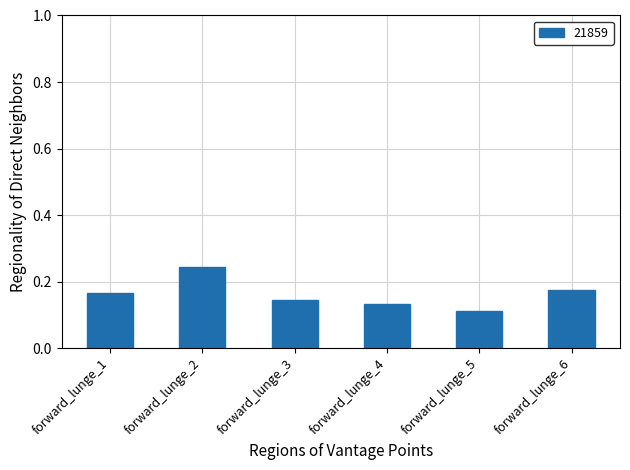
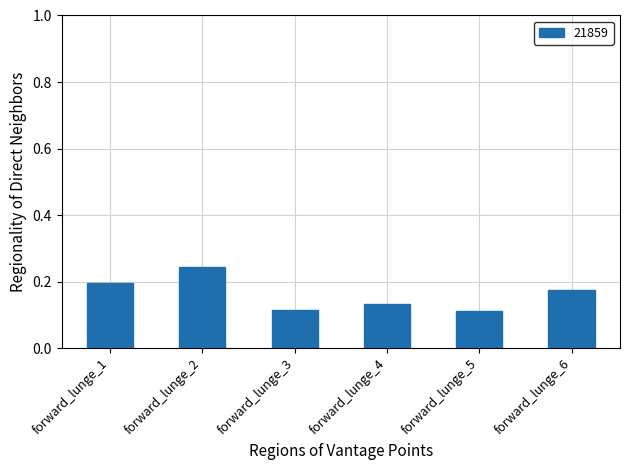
  {
-   "forward_lunge_1": 0.16,
+   "forward_lunge_1": 0.20,
    "forward_lunge_2": 0.24,
-   "forward_lunge_3": 0.14,
+   "forward_lunge_3": 0.12,
    "forward_lunge_4": 0.13,
    "forward_lunge_5": 0.11,
    "forward_lunge_6": 0.17
  }
